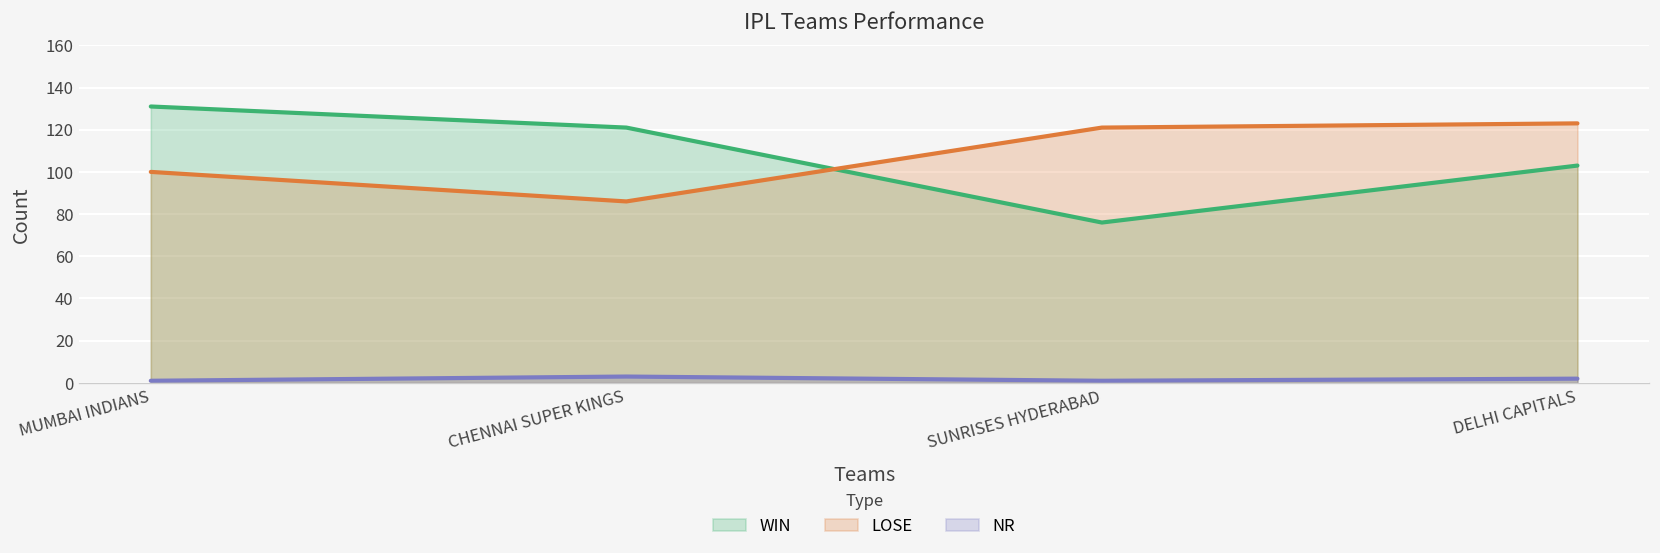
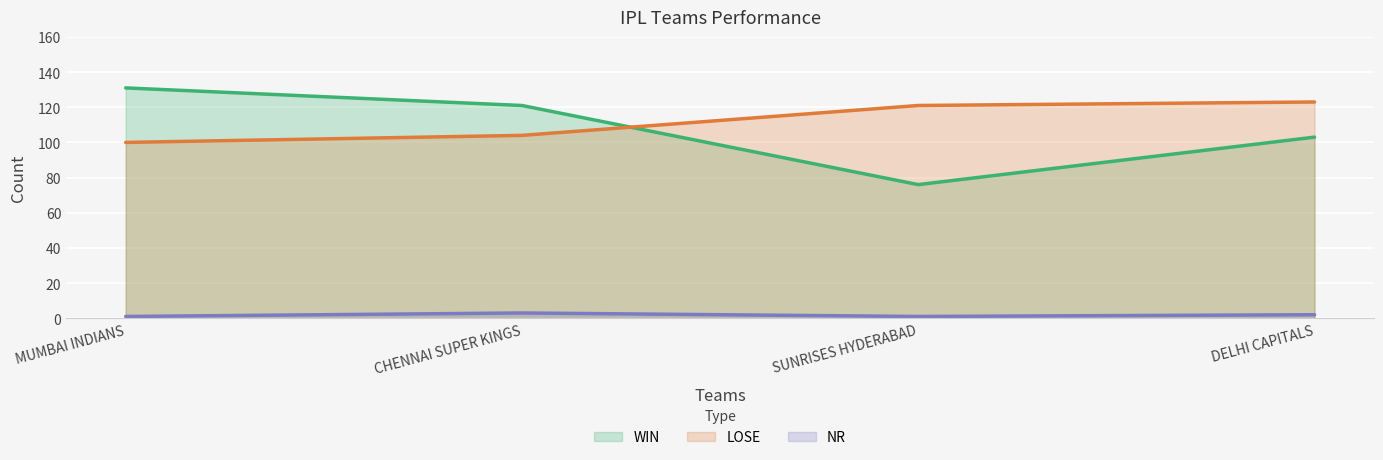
  {
    "LOSE": {
      "MUMBAI INDIANS": 100,
-     "CHENNAI SUPER KINGS": 86,
+     "CHENNAI SUPER KINGS": 104,
      "SUNRISES HYDERABAD": 121,
      "DELHI CAPITALS": 123
    }
  }
